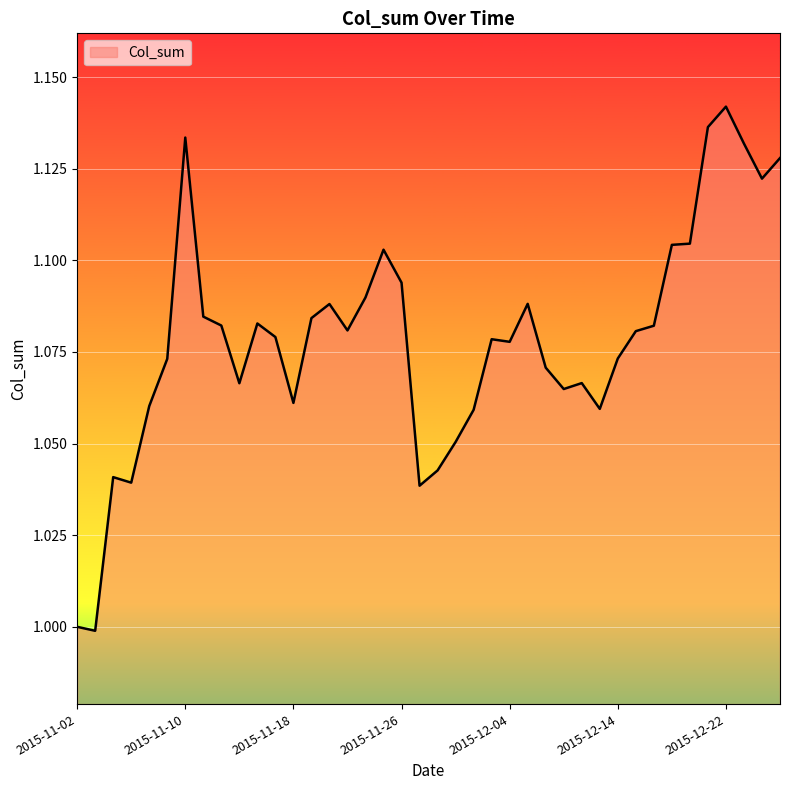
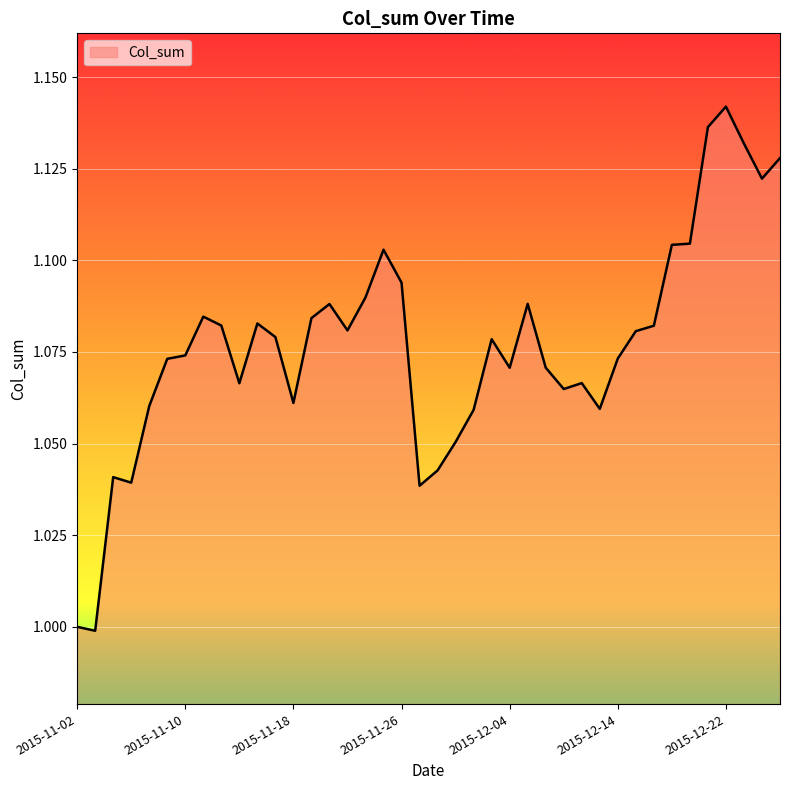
  {
    "2015-11-02": 1.000,
-   "2015-11-10": 1.133,
+   "2015-11-10": 1.074,
    "2015-11-18": 1.061,
    "2015-11-26": 1.094,
-   "2015-12-04": 1.078,
+   "2015-12-04": 1.071,
    "2015-12-14": 1.073,
    "2015-12-22": 1.142
  }
